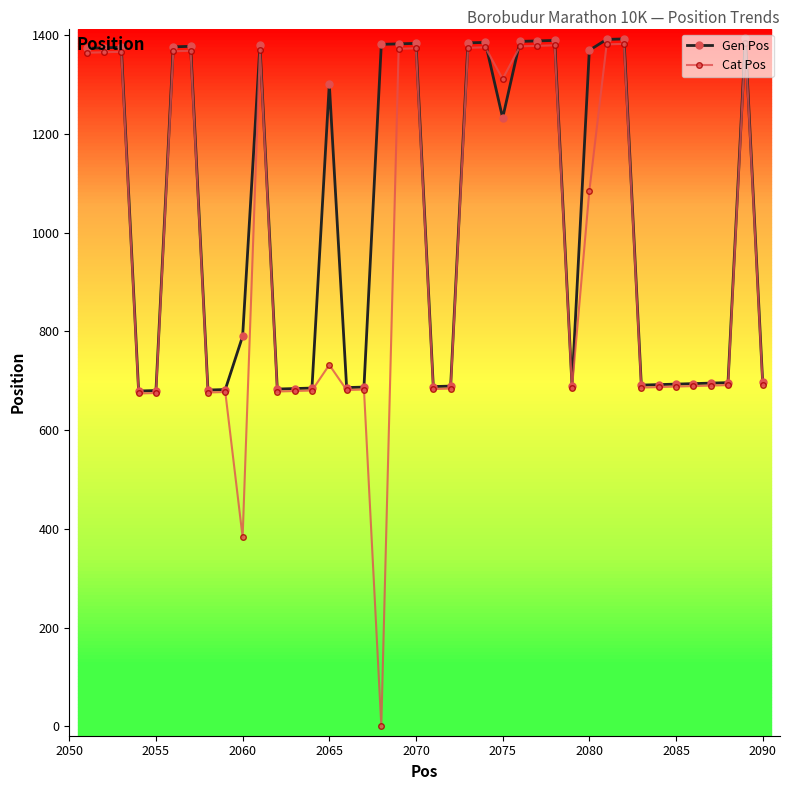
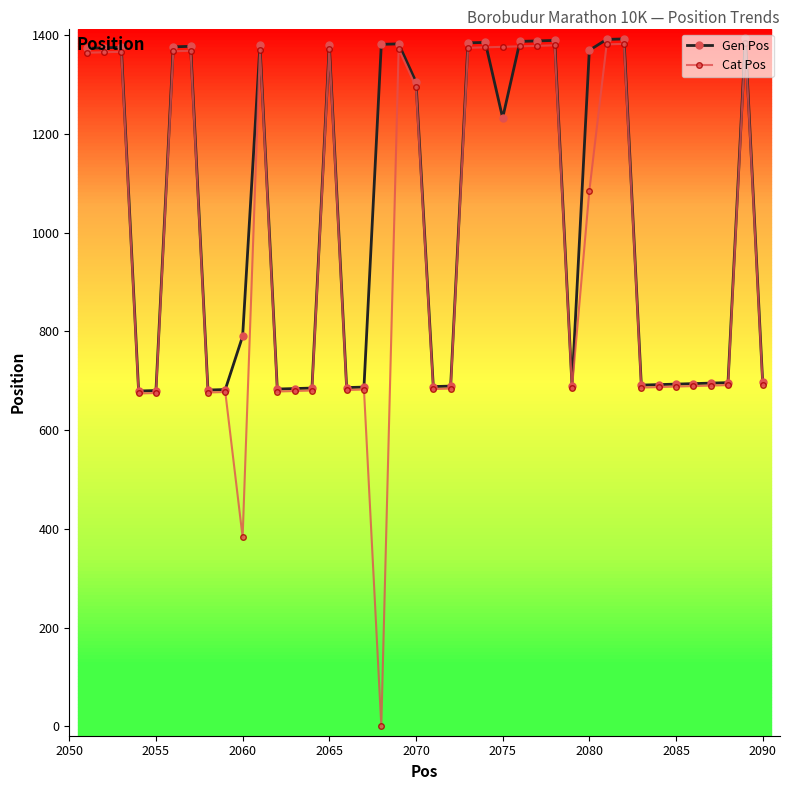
  {
    "Gen Pos": {
      "2060": 790,
-     "2065": 1300,
-     "2070": 1380,
+     "2065": 1380,
+     "2070": 1310,
      "2075": 1230,
      "2080": 1370
    },
    "Cat Pos": {
      "2060": 380,
-     "2065": 730,
-     "2070": 1370,
-     "2075": 1310,
+     "2065": 1370,
+     "2070": 1300,
+     "2075": 1380,
      "2080": 1080
    }
  }
